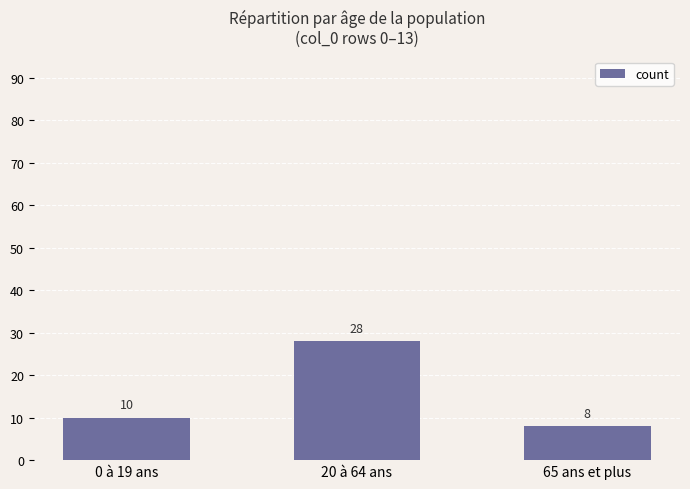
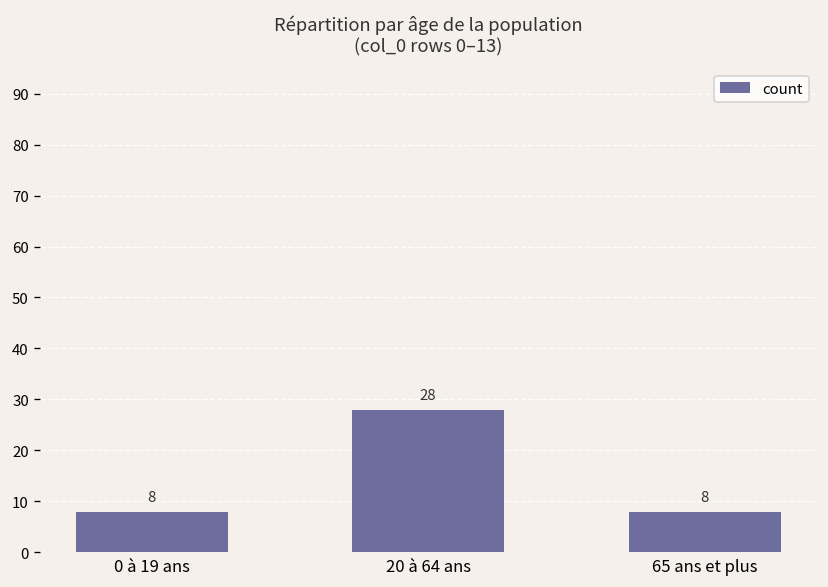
  {
-   "0 à 19 ans": 10,
+   "0 à 19 ans": 8,
    "20 à 64 ans": 28,
    "65 ans et plus": 8
  }
